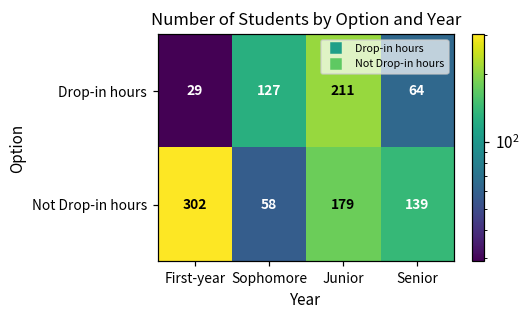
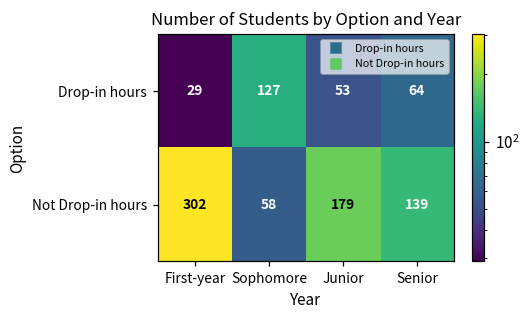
  {
    "Drop-in hours": {
      "First-year": 29,
      "Sophomore": 127,
-     "Junior": 211,
+     "Junior": 53,
      "Senior": 64
    },
    "Not Drop-in hours": {
      "First-year": 302,
      "Sophomore": 58,
      "Junior": 179,
      "Senior": 139
    }
  }
